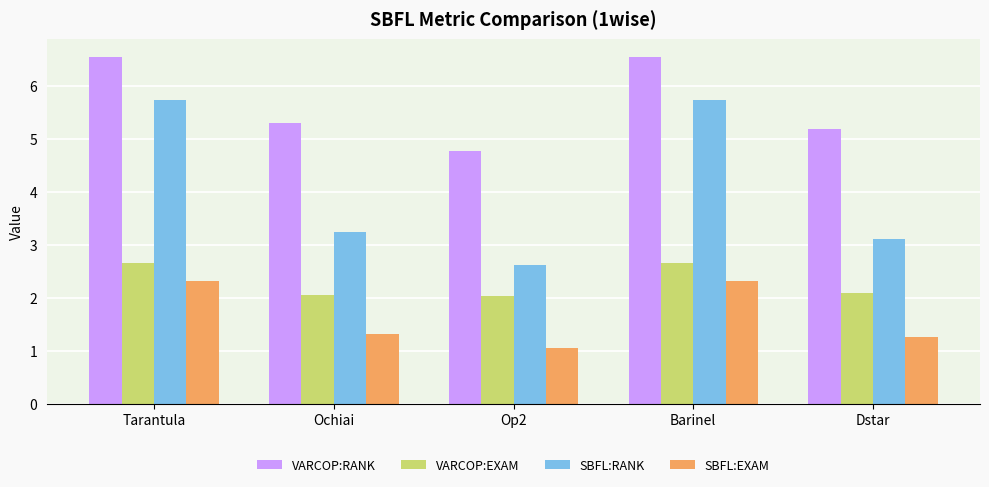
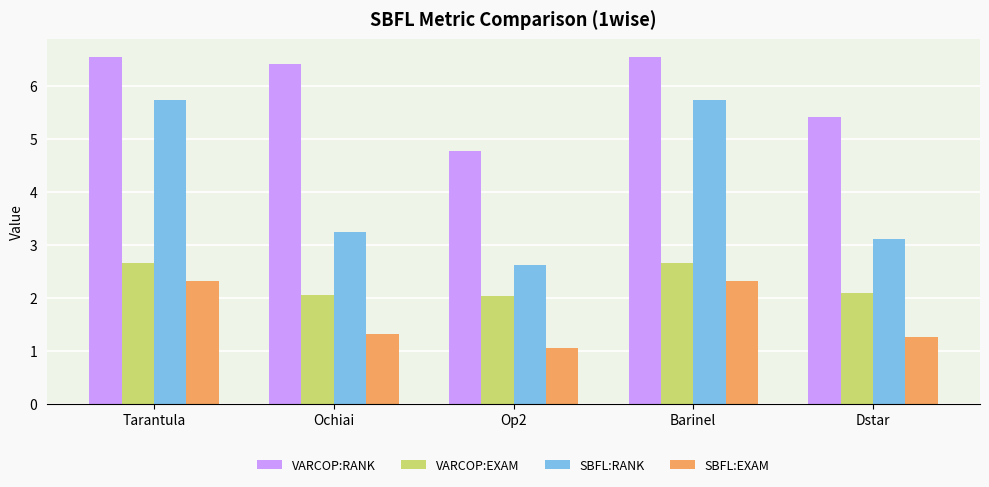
  {
    "VARCOP:RANK": {
      "Tarantula": 6.6,
-     "Ochiai": 5.3,
+     "Ochiai": 6.4,
      "Op2": 4.8,
      "Barinel": 6.6,
-     "Dstar": 5.2
+     "Dstar": 5.4
    },
    "VARCOP:EXAM": {
      "Tarantula": 2.7,
      "Ochiai": 2.1,
      "Op2": 2.0,
      "Barinel": 2.7,
      "Dstar": 2.1
    },
    "SBFL:RANK": {
      "Tarantula": 5.8,
      "Ochiai": 3.3,
      "Op2": 2.6,
      "Barinel": 5.8,
      "Dstar": 3.1
    },
    "SBFL:EXAM": {
      "Tarantula": 2.3,
      "Ochiai": 1.3,
      "Op2": 1.1,
      "Barinel": 2.3,
      "Dstar": 1.3
    }
  }
